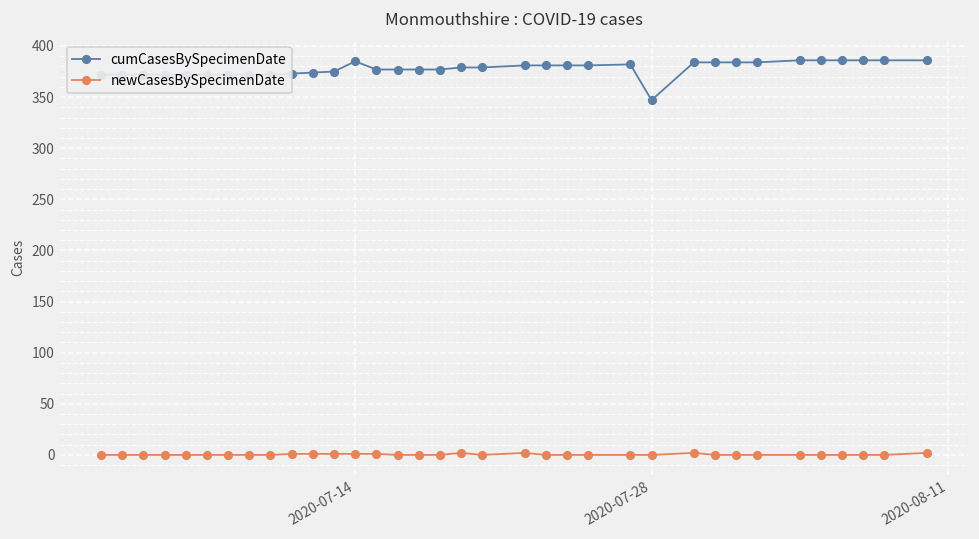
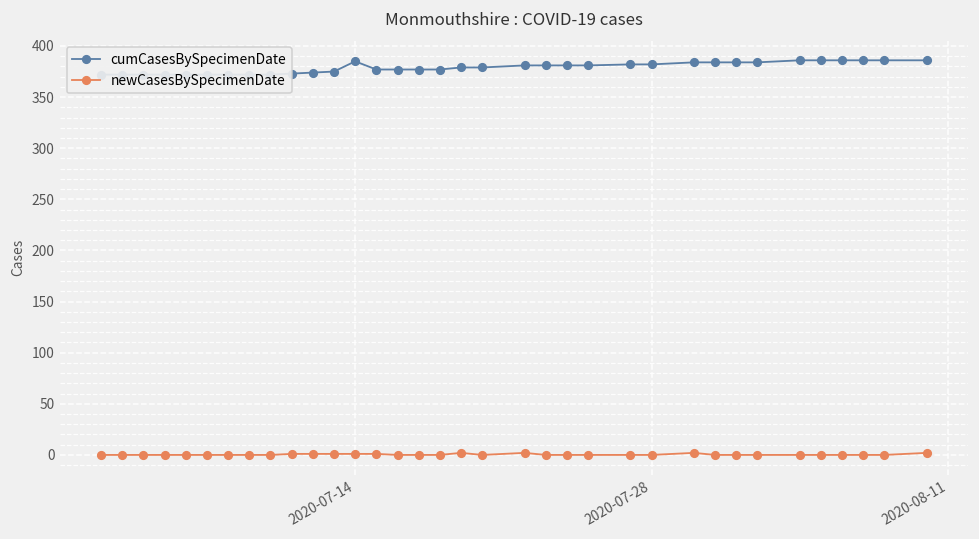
  {
    "cumCasesBySpecimenDate": {
      "2020-07-14": 390,
-     "2020-07-28": 350
+     "2020-07-28": 380
    },
    "newCasesBySpecimenDate": {
      "2020-07-14": 0,
      "2020-07-28": 0
    }
  }
